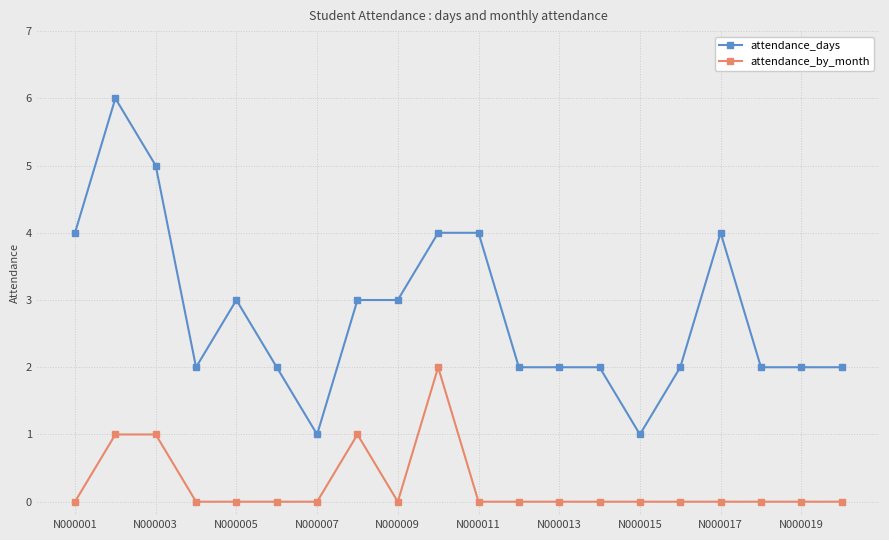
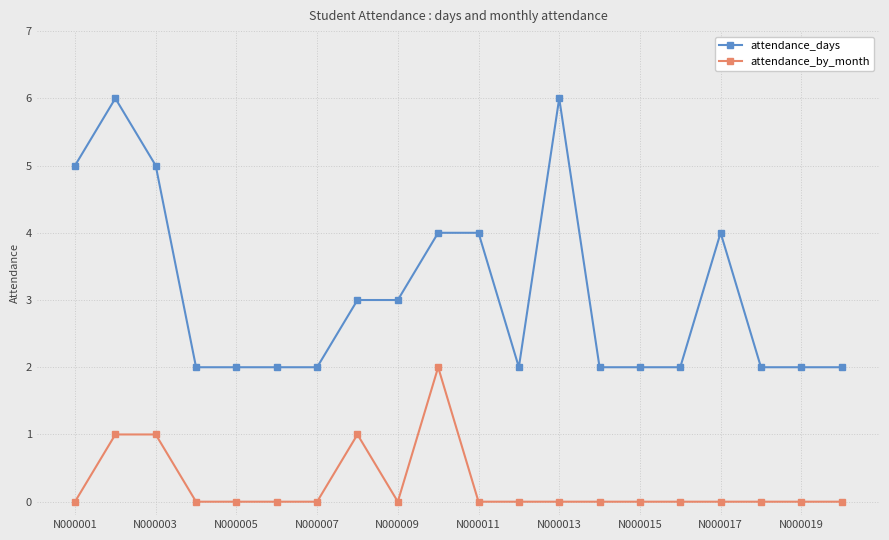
  {
    "attendance_days": {
-     "N000001": 4,
+     "N000001": 5,
      "N000003": 5,
-     "N000005": 3,
-     "N000007": 1,
+     "N000005": 2,
+     "N000007": 2,
      "N000009": 3,
      "N000011": 4,
-     "N000013": 2,
-     "N000015": 1,
+     "N000013": 6,
+     "N000015": 2,
      "N000017": 4,
      "N000019": 2
    },
    "attendance_by_month": {
      "N000001": 0,
      "N000003": 1,
      "N000005": 0,
      "N000007": 0,
      "N000009": 0,
      "N000011": 0,
      "N000013": 0,
      "N000015": 0,
      "N000017": 0,
      "N000019": 0
    }
  }
